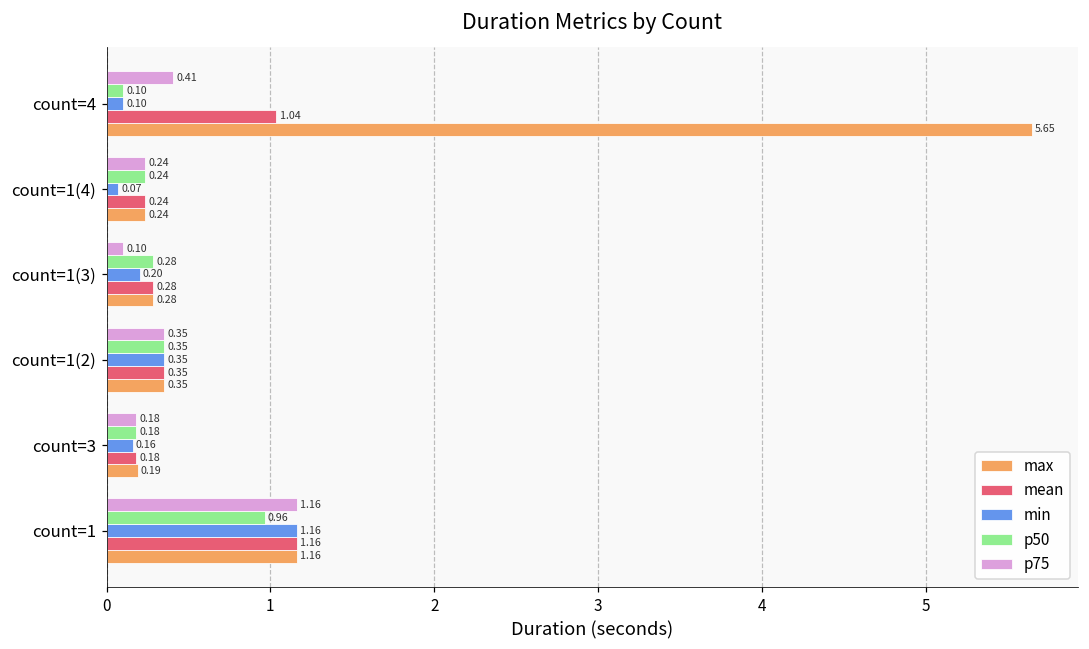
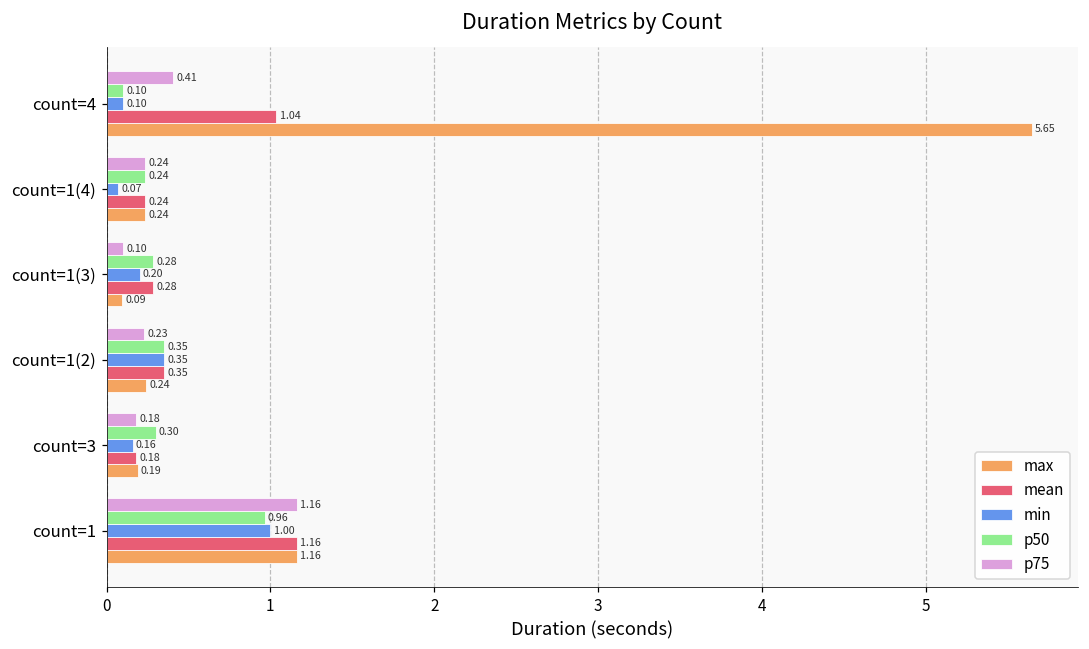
  {
    "max": {
      "count=4": 5.65,
      "count=1(4)": 0.24,
-     "count=1(3)": 0.28,
-     "count=1(2)": 0.35,
+     "count=1(3)": 0.09,
+     "count=1(2)": 0.24,
      "count=3": 0.19,
      "count=1": 1.16
    },
    "mean": {
      "count=4": 1.04,
      "count=1(4)": 0.24,
      "count=1(3)": 0.28,
      "count=1(2)": 0.35,
      "count=3": 0.18,
      "count=1": 1.16
    },
    "min": {
      "count=4": 0.10,
      "count=1(4)": 0.07,
      "count=1(3)": 0.20,
      "count=1(2)": 0.35,
      "count=3": 0.16,
-     "count=1": 1.16
+     "count=1": 1.00
    },
    "p50": {
      "count=4": 0.10,
      "count=1(4)": 0.24,
      "count=1(3)": 0.28,
      "count=1(2)": 0.35,
-     "count=3": 0.18,
+     "count=3": 0.30,
      "count=1": 0.96
    },
    "p75": {
      "count=4": 0.41,
      "count=1(4)": 0.24,
      "count=1(3)": 0.10,
-     "count=1(2)": 0.35,
+     "count=1(2)": 0.23,
      "count=3": 0.18,
      "count=1": 1.16
    }
  }
